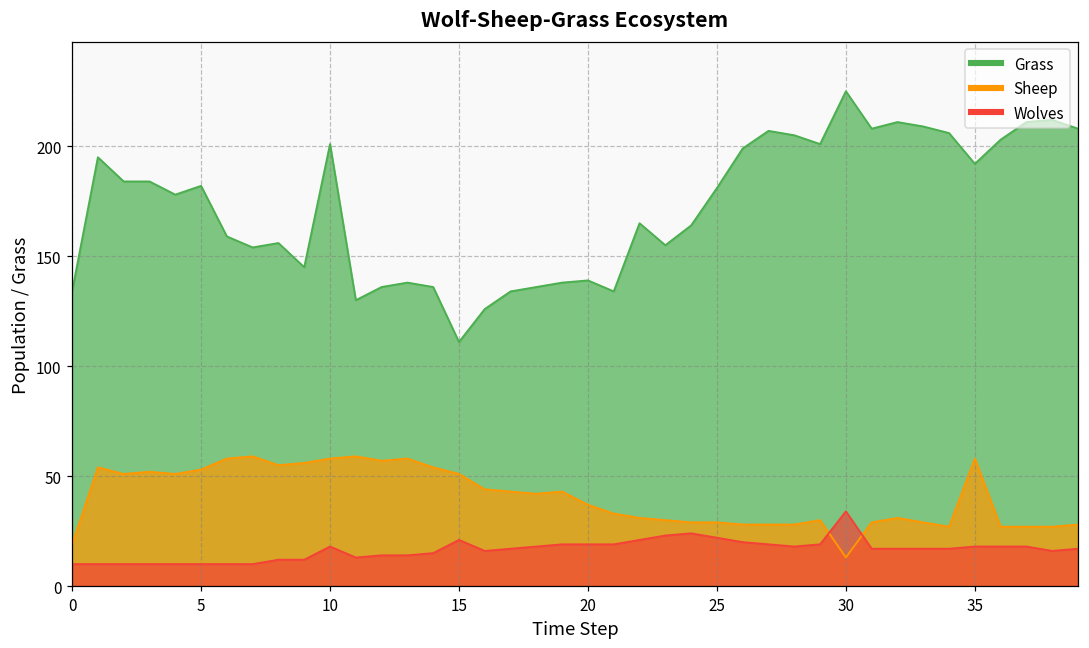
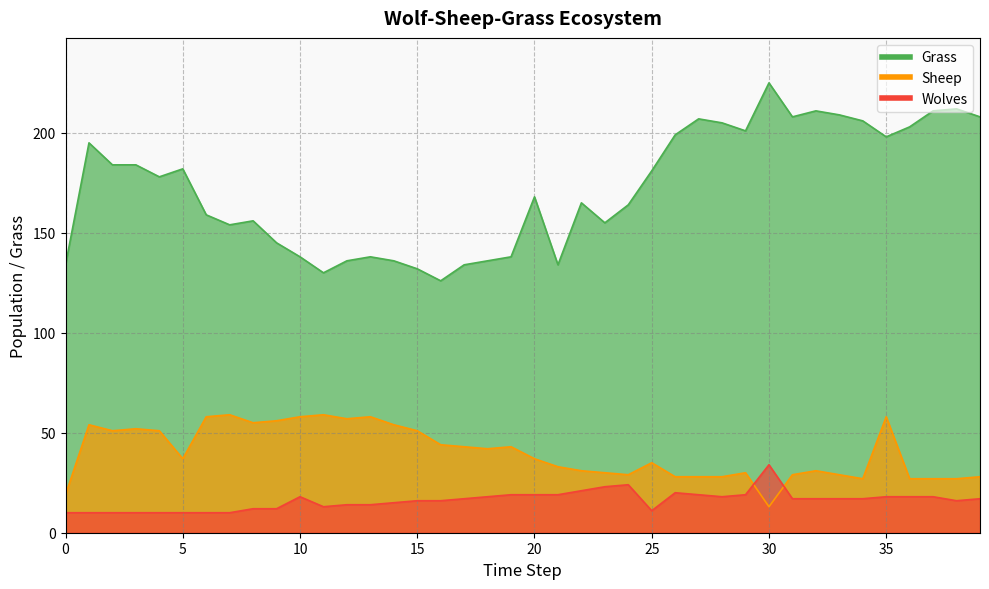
  {
    "Grass": {
      "0": 134,
      "5": 182,
-     "10": 201,
-     "15": 111,
-     "20": 139,
+     "10": 138,
+     "15": 132,
+     "20": 168,
      "25": 181,
      "30": 225,
-     "35": 192
+     "35": 198
    },
    "Sheep": {
      "0": 19,
-     "5": 53,
+     "5": 37,
      "10": 58,
      "15": 51,
      "20": 37,
-     "25": 29,
+     "25": 35,
      "30": 13,
      "35": 58
    },
    "Wolves": {
      "0": 10,
      "5": 10,
      "10": 18,
-     "15": 21,
+     "15": 16,
      "20": 19,
-     "25": 22,
+     "25": 11,
      "30": 34,
      "35": 18
    }
  }
